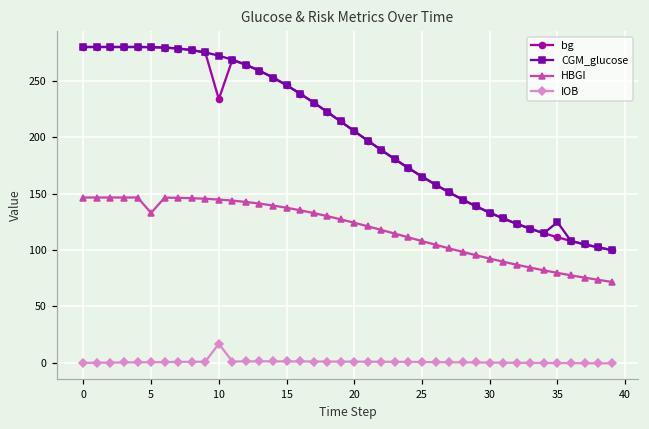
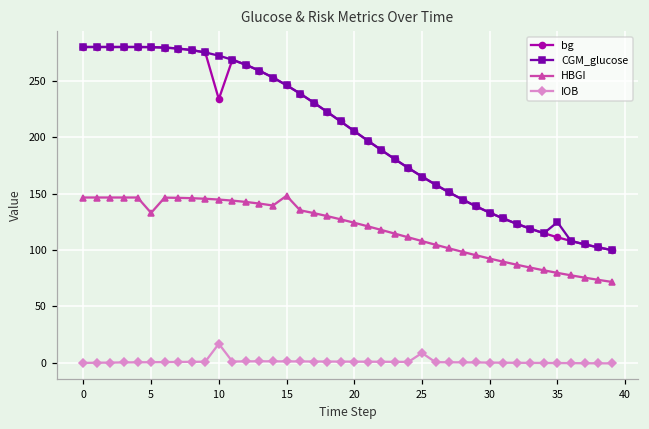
  {
    "HBGI": {
      "0": 147,
      "5": 133,
      "10": 145,
-     "15": 137,
+     "15": 148,
      "20": 124,
      "25": 108,
      "30": 92,
      "35": 80
    },
    "IOB": {
      "0": 0,
      "5": 1,
      "10": 17,
      "15": 1,
      "20": 1,
-     "25": 1,
+     "25": 9,
      "30": 0,
      "35": 0
    }
  }
